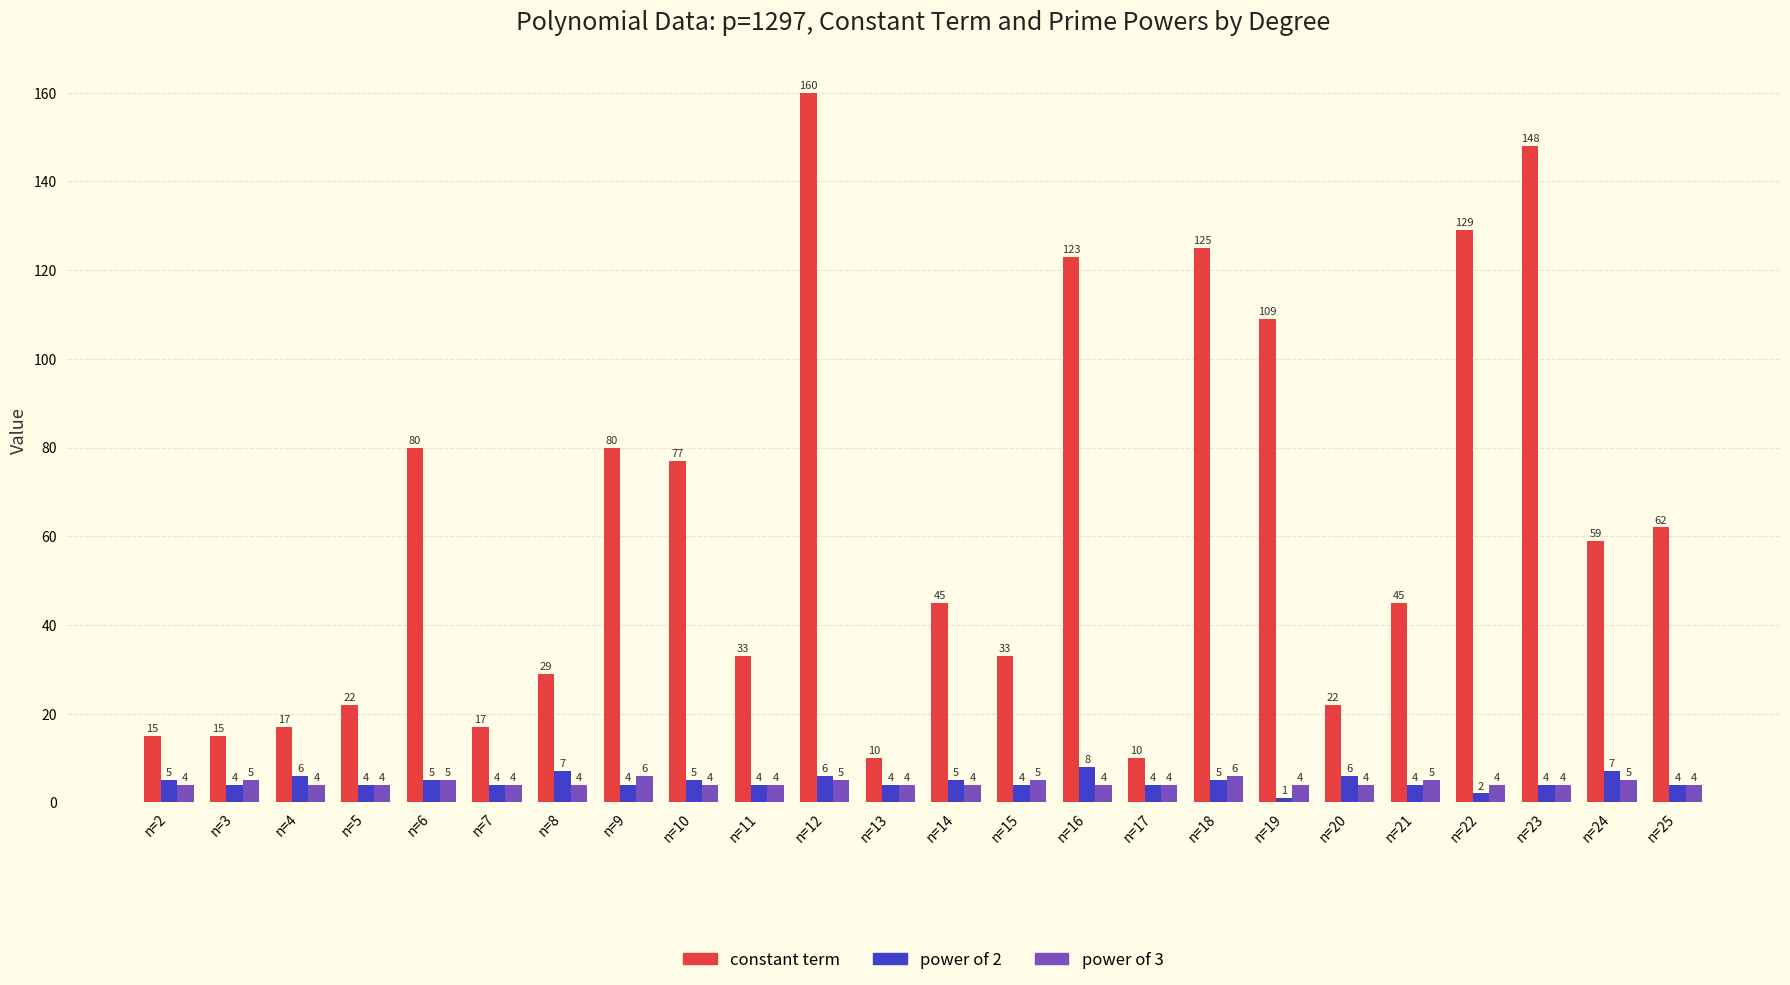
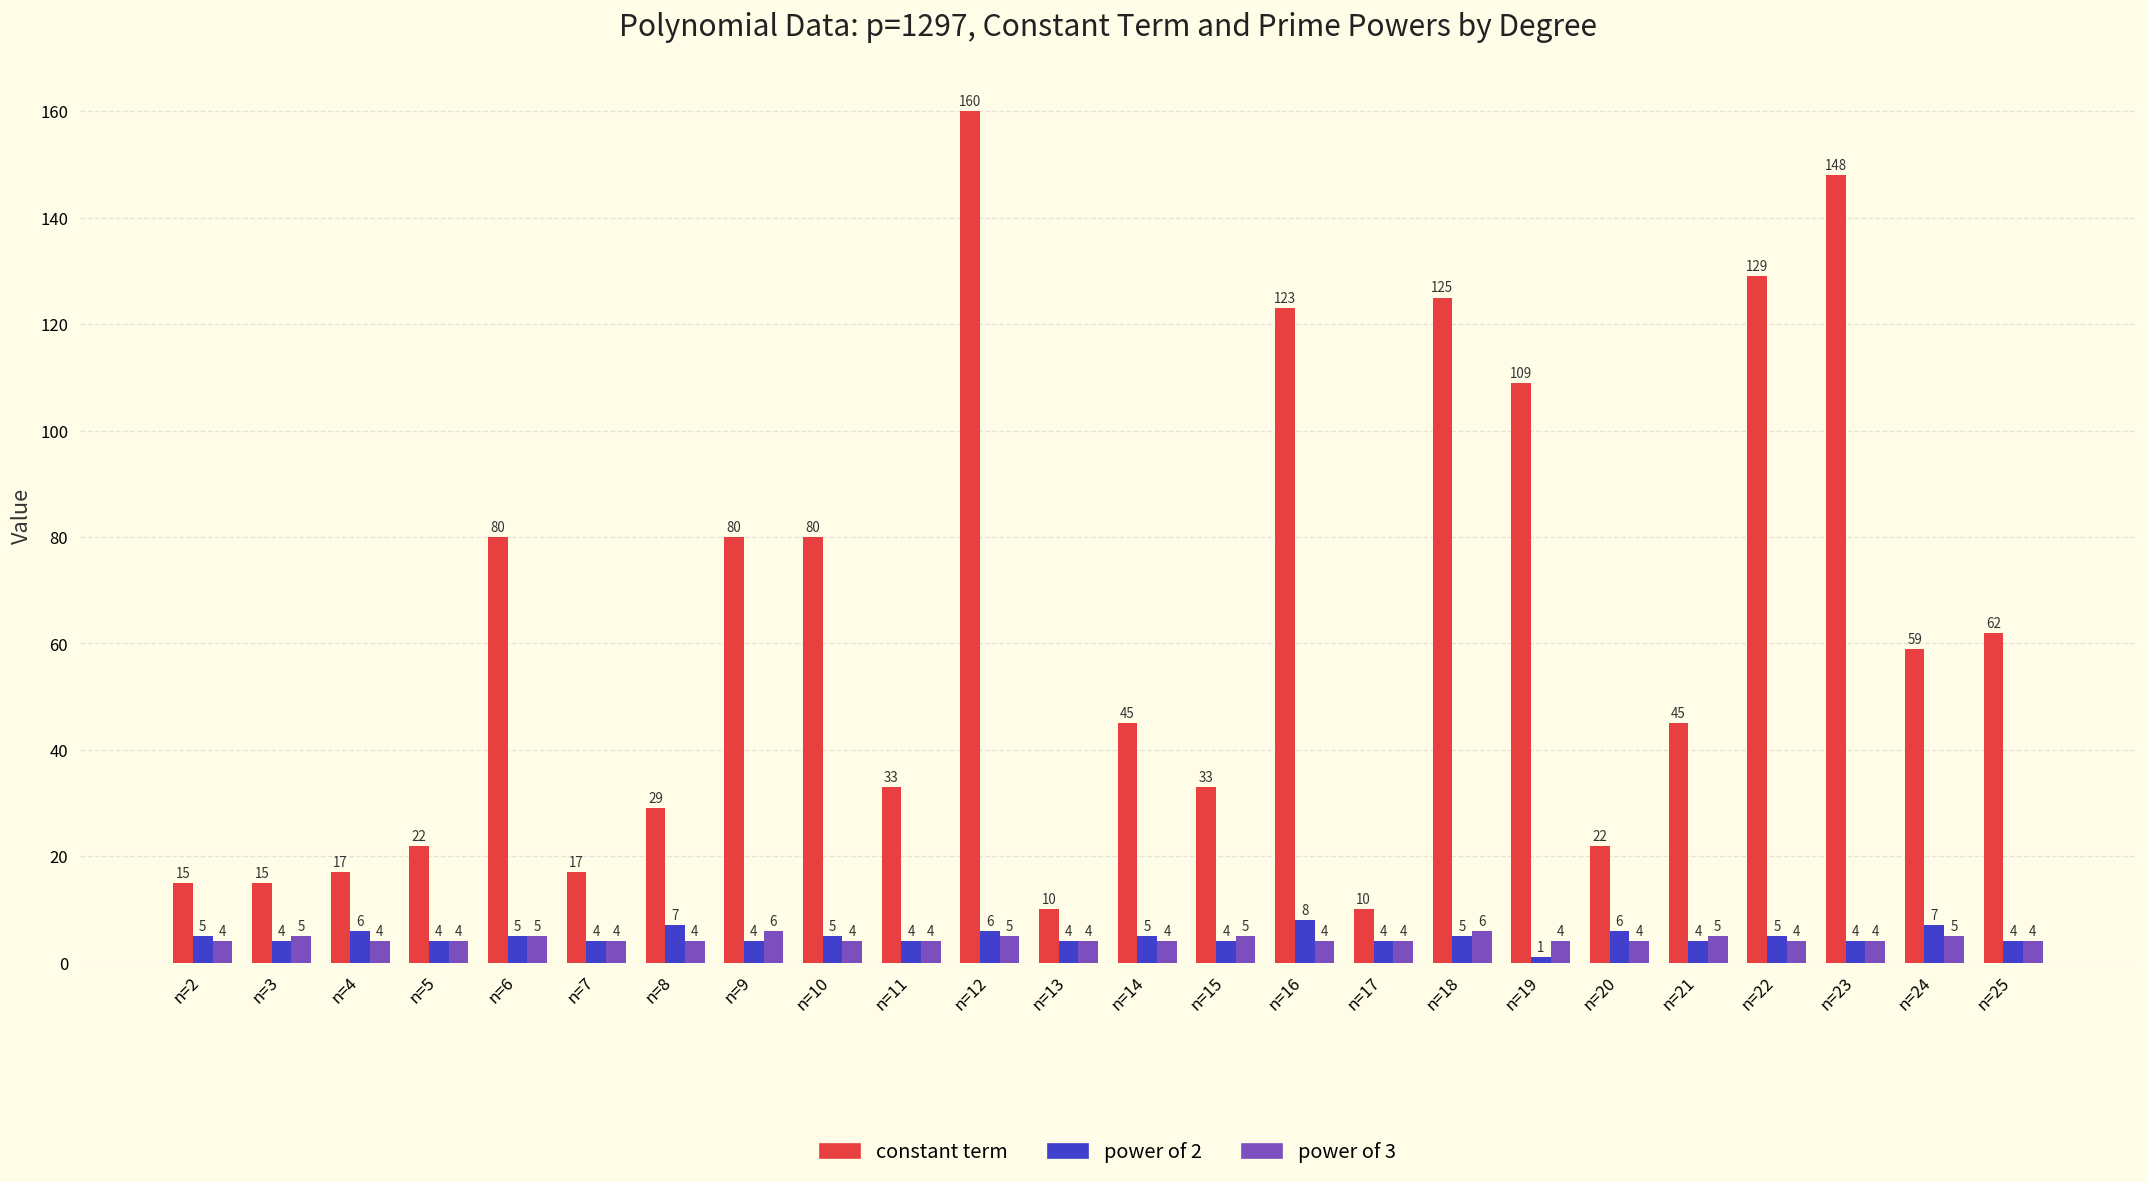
  {
    "constant term": {
      "n=2": 15,
      "n=3": 15,
      "n=4": 17,
      "n=5": 22,
      "n=6": 80,
      "n=7": 17,
      "n=8": 29,
      "n=9": 80,
-     "n=10": 77,
+     "n=10": 80,
      "n=11": 33,
      "n=12": 160,
      "n=13": 10,
      "n=14": 45,
      "n=15": 33,
      "n=16": 123,
      "n=17": 10,
      "n=18": 125,
      "n=19": 109,
      "n=20": 22,
      "n=21": 45,
      "n=22": 129,
      "n=23": 148,
      "n=24": 59,
      "n=25": 62
    },
    "power of 2": {
      "n=2": 5,
      "n=3": 4,
      "n=4": 6,
      "n=5": 4,
      "n=6": 5,
      "n=7": 4,
      "n=8": 7,
      "n=9": 4,
      "n=10": 5,
      "n=11": 4,
      "n=12": 6,
      "n=13": 4,
      "n=14": 5,
      "n=15": 4,
      "n=16": 8,
      "n=17": 4,
      "n=18": 5,
      "n=19": 1,
      "n=20": 6,
      "n=21": 4,
-     "n=22": 2,
+     "n=22": 5,
      "n=23": 4,
      "n=24": 7,
      "n=25": 4
    },
    "power of 3": {
      "n=2": 4,
      "n=3": 5,
      "n=4": 4,
      "n=5": 4,
      "n=6": 5,
      "n=7": 4,
      "n=8": 4,
      "n=9": 6,
      "n=10": 4,
      "n=11": 4,
      "n=12": 5,
      "n=13": 4,
      "n=14": 4,
      "n=15": 5,
      "n=16": 4,
      "n=17": 4,
      "n=18": 6,
      "n=19": 4,
      "n=20": 4,
      "n=21": 5,
      "n=22": 4,
      "n=23": 4,
      "n=24": 5,
      "n=25": 4
    }
  }
